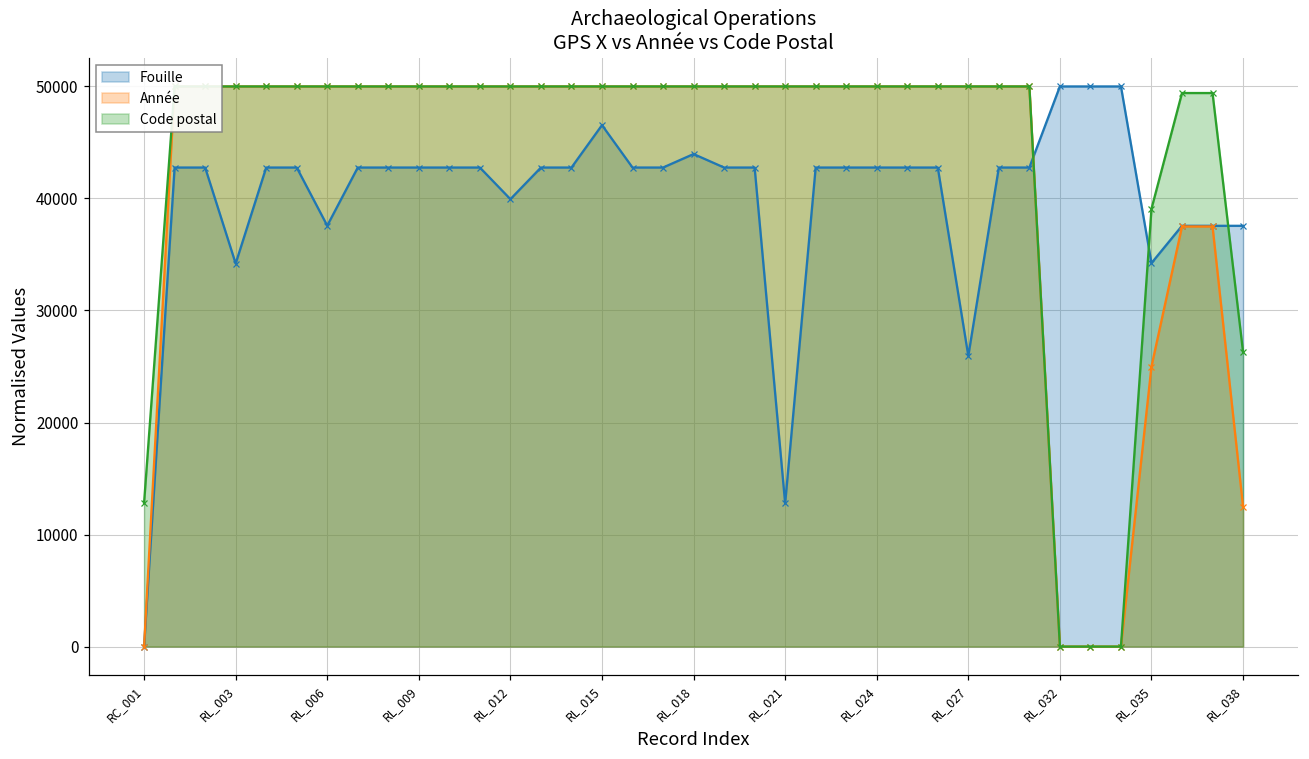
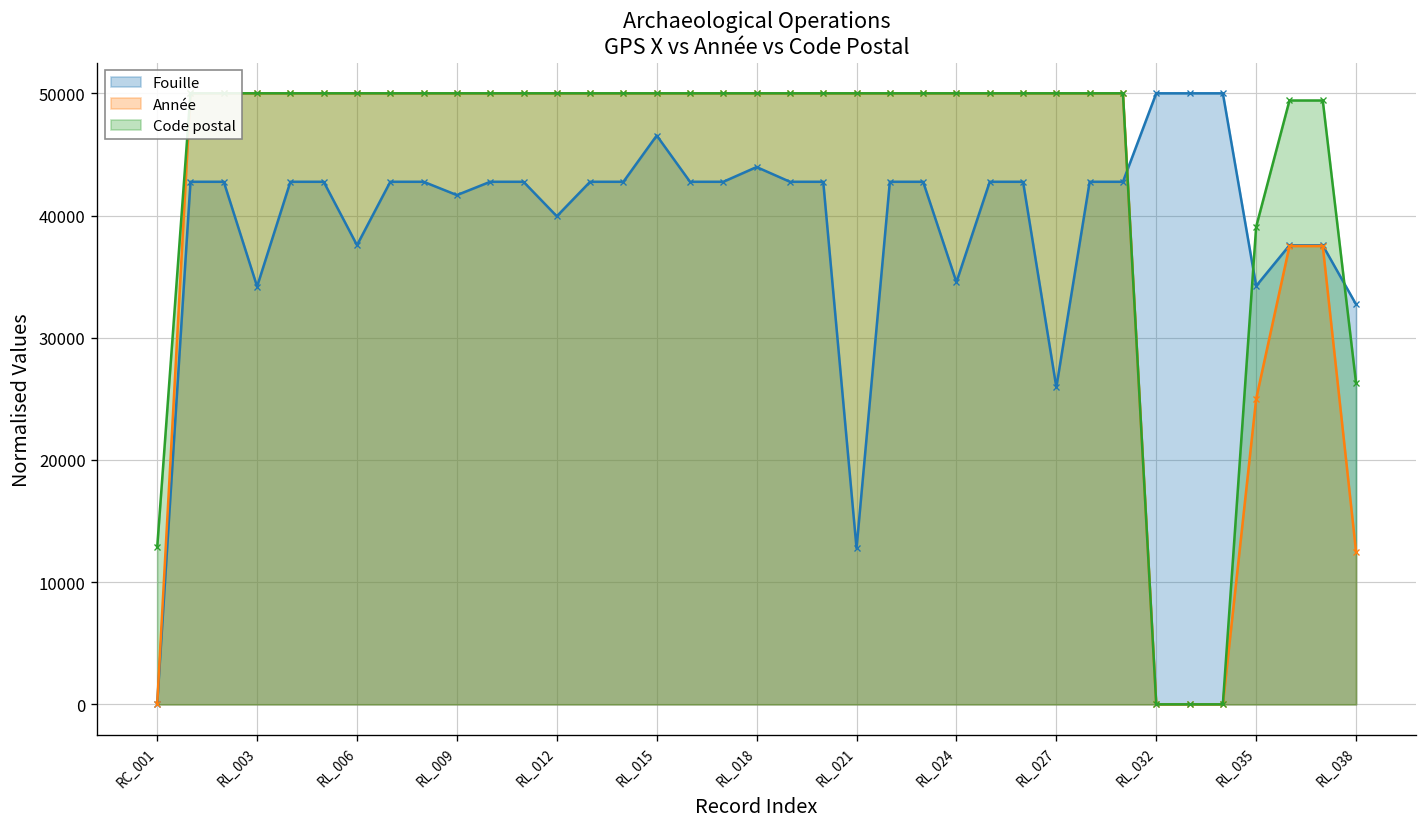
  {
    "Fouille": {
      "RL_003": 34200,
      "RL_006": 37600,
-     "RL_009": 42800,
+     "RL_009": 41700,
      "RL_012": 39900,
      "RL_015": 46500,
      "RL_018": 44000,
      "RL_021": 12800,
-     "RL_024": 42800,
+     "RL_024": 34600,
      "RL_027": 25900,
      "RL_032": 50000,
      "RL_035": 34200,
-     "RL_038": 37600
+     "RL_038": 32700
    },
    "Année": {
      "RL_035": 25000,
      "RL_038": 12500
    },
    "Code postal": {
      "RC_001": 12800,
      "RL_035": 39100,
      "RL_038": 26300
    }
  }
